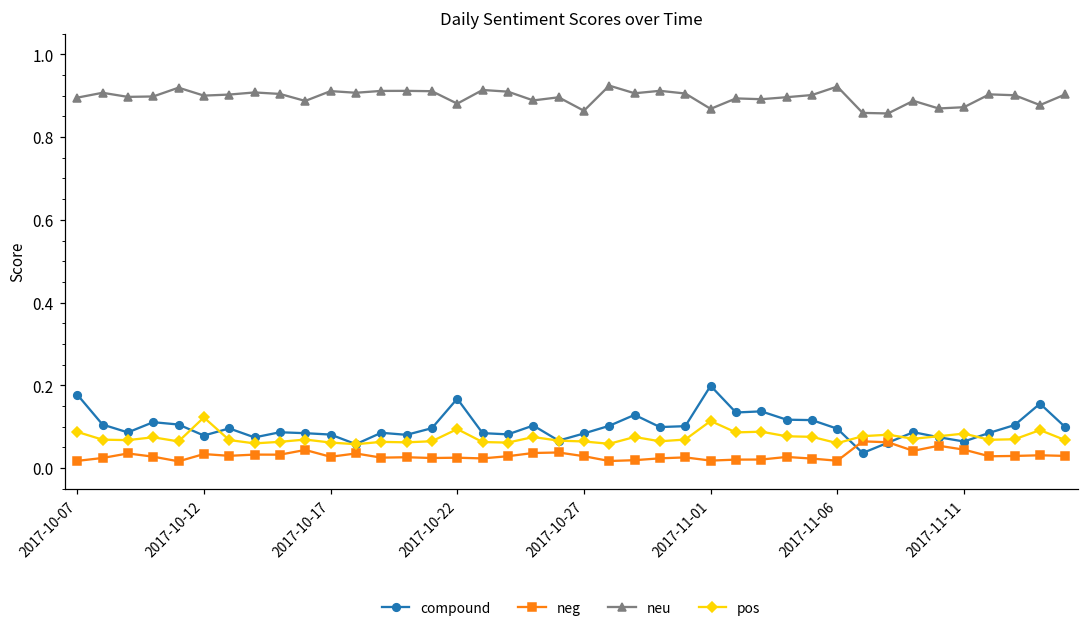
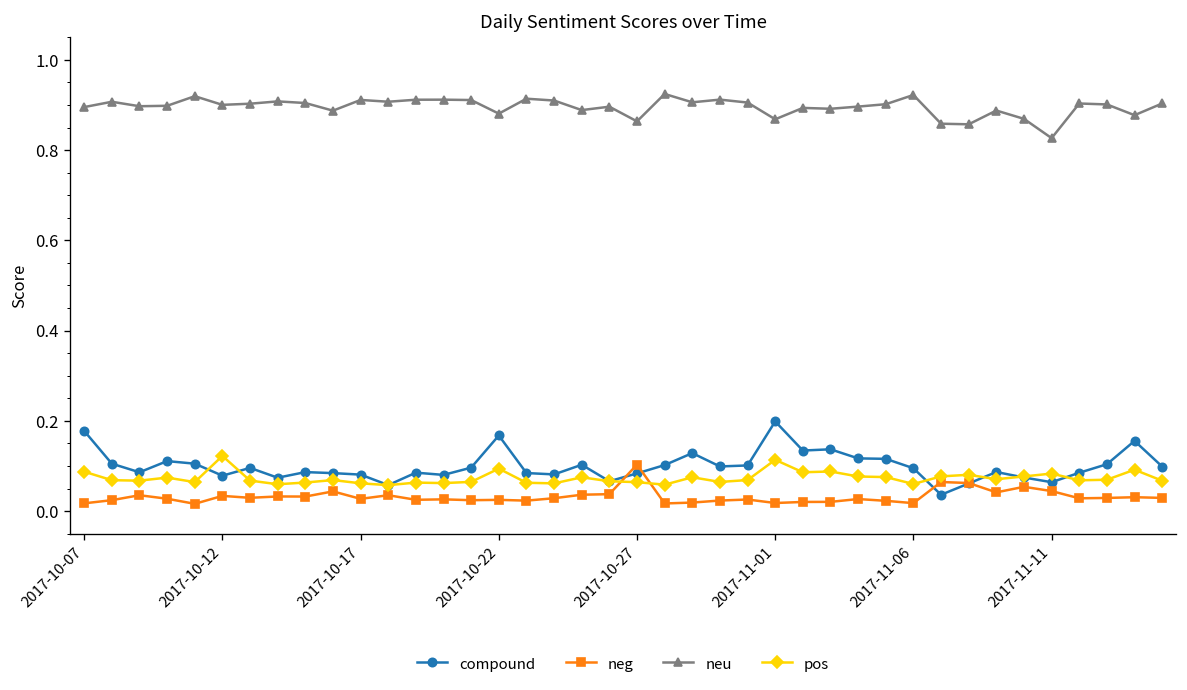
  {
    "compound": {
      "2017-10-07": 0.18,
      "2017-10-12": 0.08,
      "2017-10-17": 0.08,
      "2017-10-22": 0.17,
      "2017-10-27": 0.08,
      "2017-11-01": 0.20,
      "2017-11-06": 0.10,
      "2017-11-11": 0.06
    },
    "neg": {
      "2017-10-07": 0.02,
      "2017-10-12": 0.03,
      "2017-10-17": 0.03,
      "2017-10-22": 0.02,
-     "2017-10-27": 0.03,
+     "2017-10-27": 0.10,
      "2017-11-01": 0.02,
      "2017-11-06": 0.02,
      "2017-11-11": 0.04
    },
    "neu": {
      "2017-10-07": 0.90,
      "2017-10-12": 0.90,
      "2017-10-17": 0.91,
      "2017-10-22": 0.88,
      "2017-10-27": 0.86,
      "2017-11-01": 0.87,
      "2017-11-06": 0.92,
-     "2017-11-11": 0.87
+     "2017-11-11": 0.83
    },
    "pos": {
      "2017-10-07": 0.09,
      "2017-10-12": 0.12,
      "2017-10-17": 0.06,
      "2017-10-22": 0.09,
      "2017-10-27": 0.06,
      "2017-11-01": 0.11,
      "2017-11-06": 0.06,
      "2017-11-11": 0.08
    }
  }
